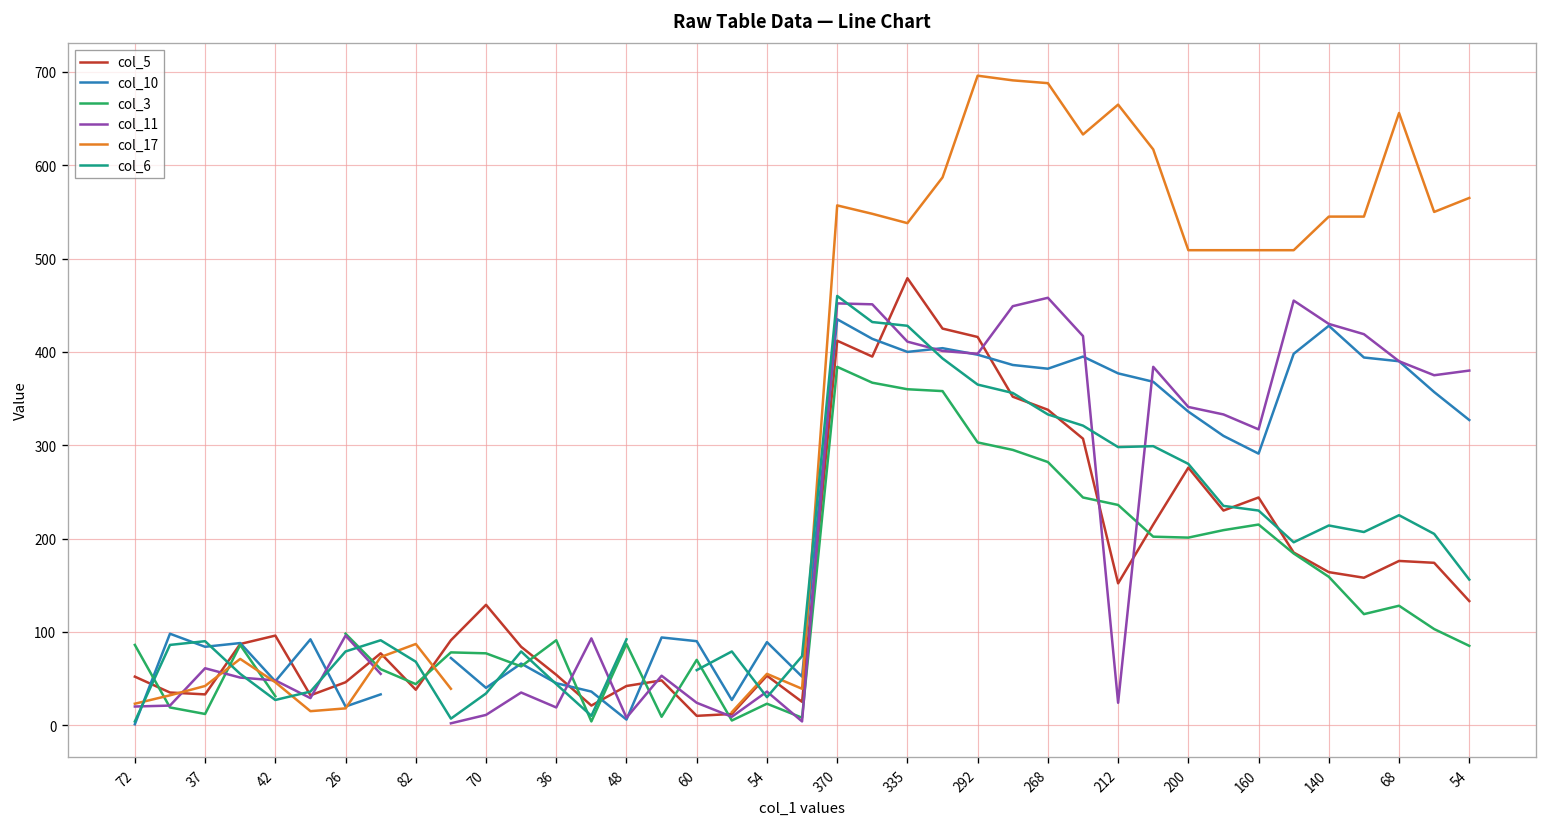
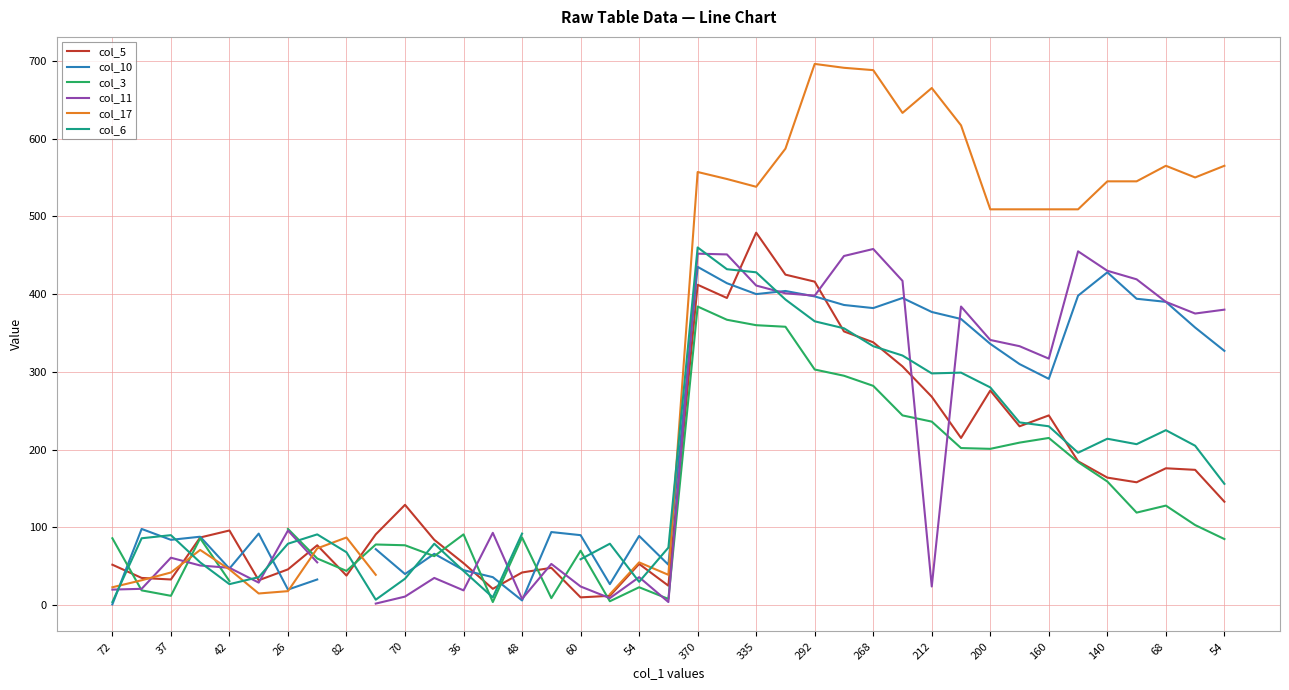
  {
    "col_5": {
      "72": 50,
      "42": 100,
      "26": 50,
      "82": 40,
      "70": 130,
      "36": 50,
      "48": 40,
      "60": 10,
      "370": 410,
      "335": 480,
      "292": 420,
      "268": 340,
-     "212": 150,
+     "212": 270,
      "200": 280,
      "160": 240,
      "140": 160,
      "68": 180
    },
    "col_10": {
      "70": 40,
      "60": 90,
      "370": 440,
      "335": 400,
      "268": 380,
      "212": 380,
      "200": 340,
      "160": 290
    },
    "col_11": {
      "70": 10,
      "36": 20,
      "60": 20,
      "370": 450,
      "335": 410,
      "268": 460,
      "212": 20,
      "200": 340,
      "160": 320
    },
    "col_17": {
      "82": 90,
      "370": 560,
      "335": 540,
      "292": 700,
      "268": 690,
      "212": 670,
      "200": 510,
      "160": 510,
      "140": 550,
-     "68": 660
+     "68": 570
    }
  }
